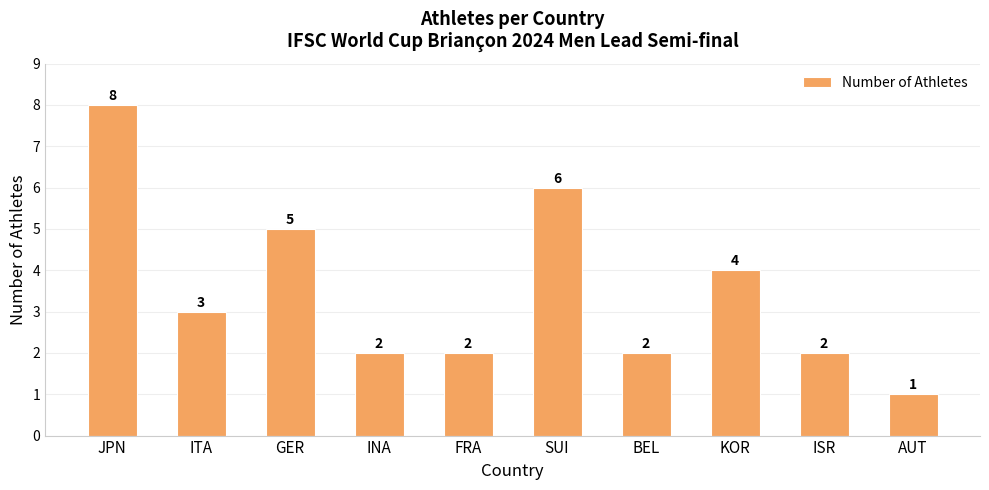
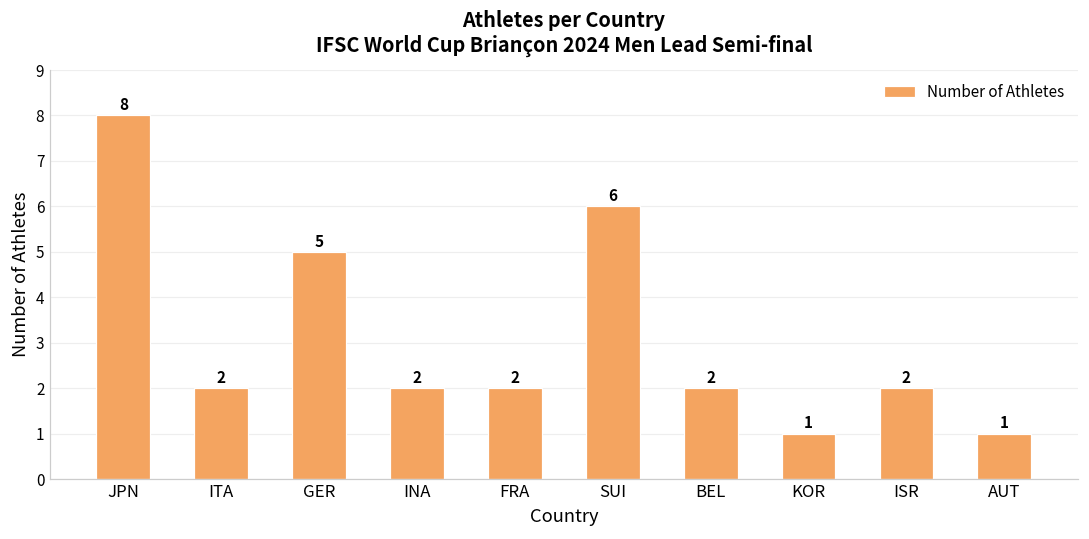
  {
    "JPN": 8,
-   "ITA": 3,
+   "ITA": 2,
    "GER": 5,
    "INA": 2,
    "FRA": 2,
    "SUI": 6,
    "BEL": 2,
-   "KOR": 4,
+   "KOR": 1,
    "ISR": 2,
    "AUT": 1
  }
